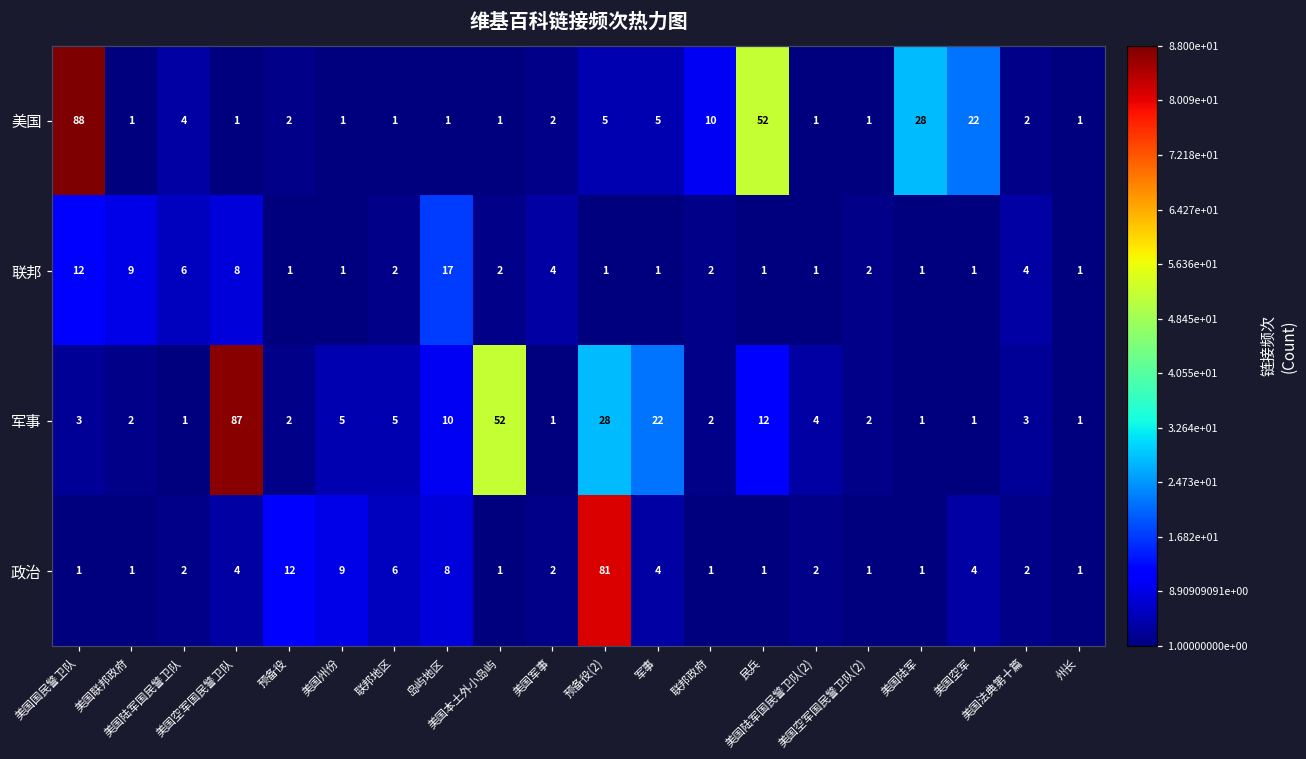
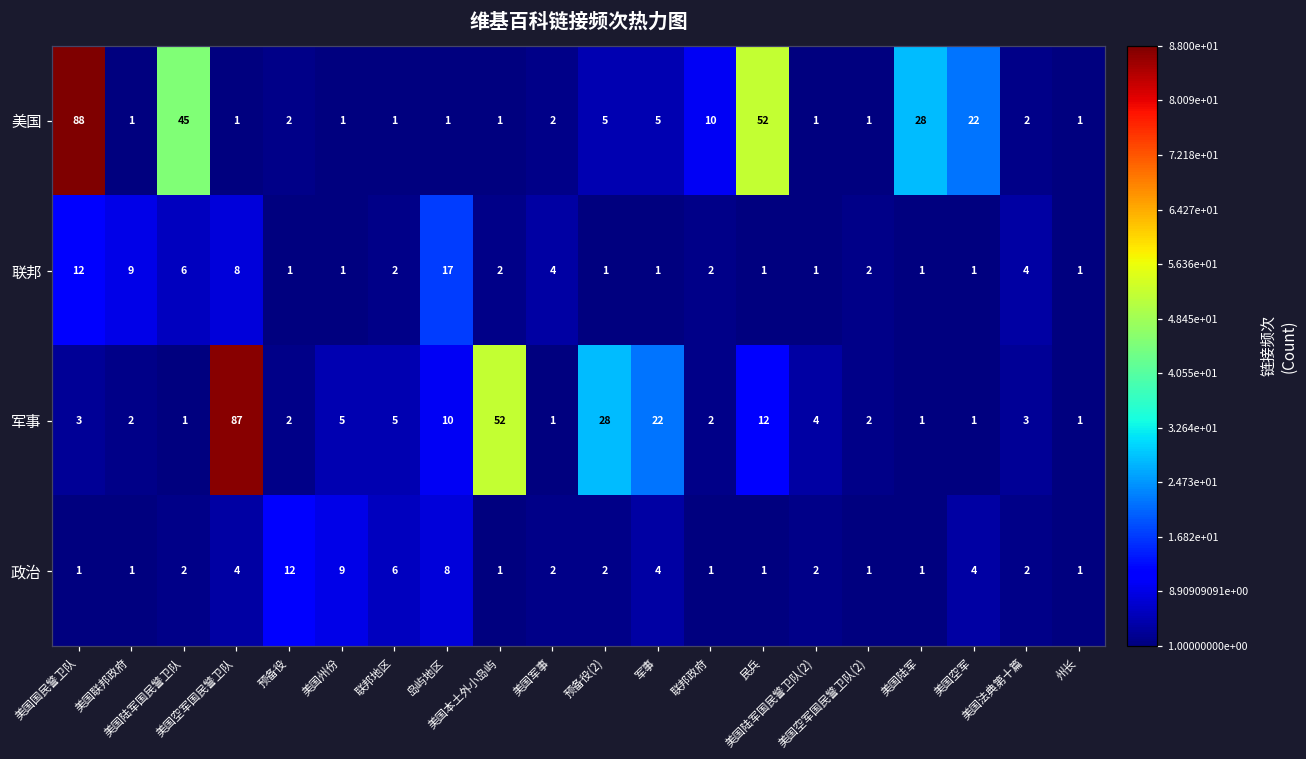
  {
    "美国": {
      "美国国民警卫队": 88,
      "美国联邦政府": 1,
-     "美国陆军国民警卫队": 4,
+     "美国陆军国民警卫队": 45,
      "美国空军国民警卫队": 1,
      "预备役": 2,
      "美国州份": 1,
      "联邦地区": 1,
      "岛屿地区": 1,
      "美国本土外小岛屿": 1,
      "美国军事": 2,
      "预备役(2)": 5,
      "军事": 5,
      "联邦政府": 10,
      "民兵": 52,
      "美国陆军国民警卫队(2)": 1,
      "美国空军国民警卫队(2)": 1,
      "美国陆军": 28,
      "美国空军": 22,
      "美国法典第十篇": 2,
      "州长": 1
    },
    "联邦": {
      "美国国民警卫队": 12,
      "美国联邦政府": 9,
      "美国陆军国民警卫队": 6,
      "美国空军国民警卫队": 8,
      "预备役": 1,
      "美国州份": 1,
      "联邦地区": 2,
      "岛屿地区": 17,
      "美国本土外小岛屿": 2,
      "美国军事": 4,
      "预备役(2)": 1,
      "军事": 1,
      "联邦政府": 2,
      "民兵": 1,
      "美国陆军国民警卫队(2)": 1,
      "美国空军国民警卫队(2)": 2,
      "美国陆军": 1,
      "美国空军": 1,
      "美国法典第十篇": 4,
      "州长": 1
    },
    "军事": {
      "美国国民警卫队": 3,
      "美国联邦政府": 2,
      "美国陆军国民警卫队": 1,
      "美国空军国民警卫队": 87,
      "预备役": 2,
      "美国州份": 5,
      "联邦地区": 5,
      "岛屿地区": 10,
      "美国本土外小岛屿": 52,
      "美国军事": 1,
      "预备役(2)": 28,
      "军事": 22,
      "联邦政府": 2,
      "民兵": 12,
      "美国陆军国民警卫队(2)": 4,
      "美国空军国民警卫队(2)": 2,
      "美国陆军": 1,
      "美国空军": 1,
      "美国法典第十篇": 3,
      "州长": 1
    },
    "政治": {
      "美国国民警卫队": 1,
      "美国联邦政府": 1,
      "美国陆军国民警卫队": 2,
      "美国空军国民警卫队": 4,
      "预备役": 12,
      "美国州份": 9,
      "联邦地区": 6,
      "岛屿地区": 8,
      "美国本土外小岛屿": 1,
      "美国军事": 2,
-     "预备役(2)": 81,
+     "预备役(2)": 2,
      "军事": 4,
      "联邦政府": 1,
      "民兵": 1,
      "美国陆军国民警卫队(2)": 2,
      "美国空军国民警卫队(2)": 1,
      "美国陆军": 1,
      "美国空军": 4,
      "美国法典第十篇": 2,
      "州长": 1
    }
  }
